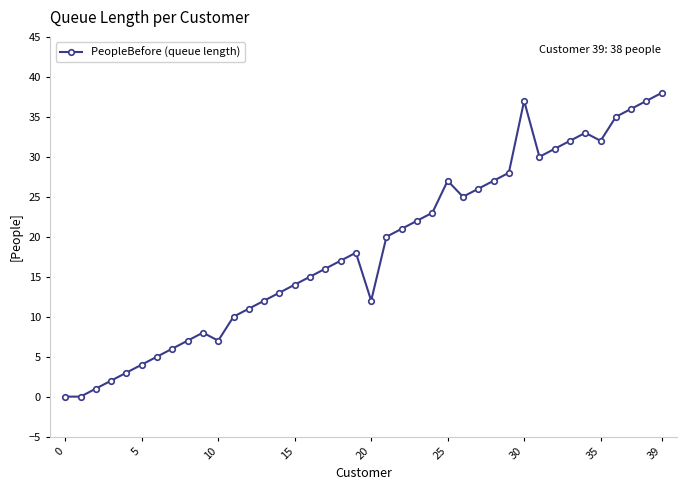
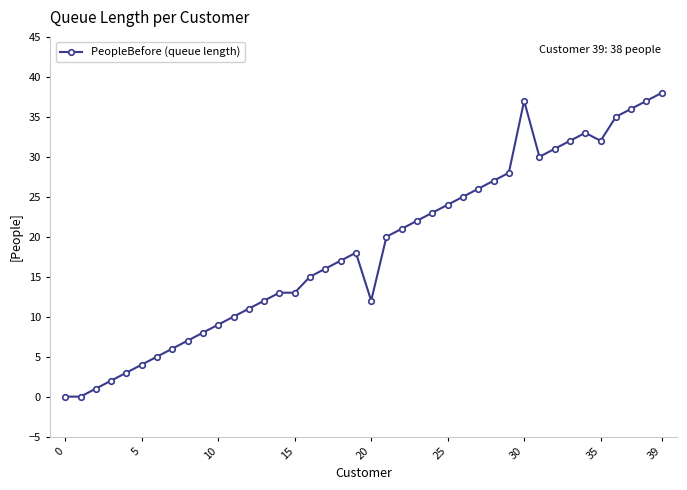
  {
    "0": 0,
    "5": 4,
-   "10": 7,
-   "15": 14,
+   "10": 9,
+   "15": 13,
    "20": 12,
-   "25": 27,
+   "25": 24,
    "30": 37,
    "35": 32,
    "39": 38
  }
